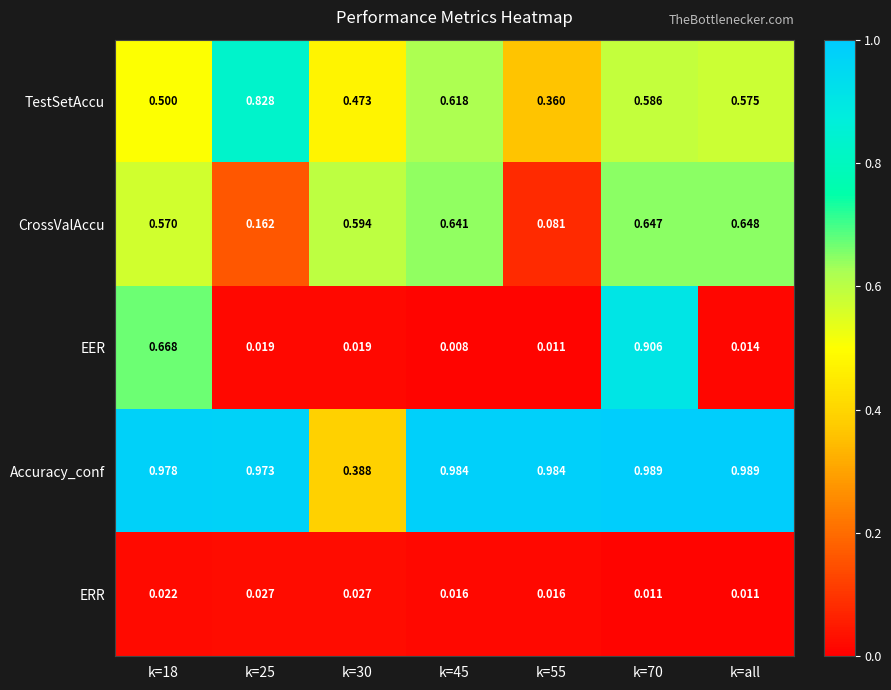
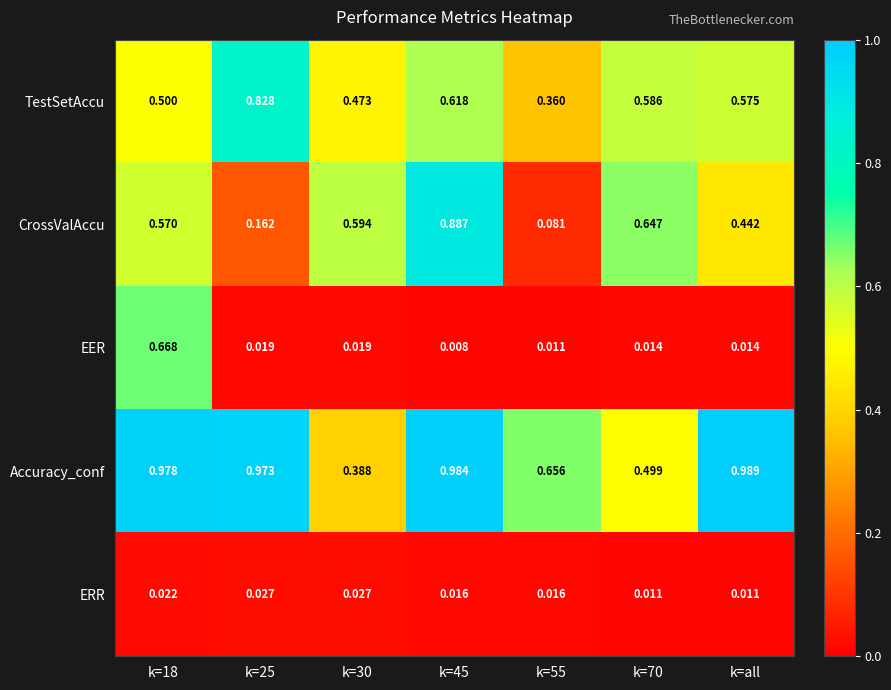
  {
    "TestSetAccu": {
      "k=18": 0.500,
      "k=25": 0.828,
      "k=30": 0.473,
      "k=45": 0.618,
      "k=55": 0.360,
      "k=70": 0.586,
      "k=all": 0.575
    },
    "CrossValAccu": {
      "k=18": 0.570,
      "k=25": 0.162,
      "k=30": 0.594,
-     "k=45": 0.641,
+     "k=45": 0.887,
      "k=55": 0.081,
      "k=70": 0.647,
-     "k=all": 0.648
+     "k=all": 0.442
    },
    "EER": {
      "k=18": 0.668,
      "k=25": 0.019,
      "k=30": 0.019,
      "k=45": 0.008,
      "k=55": 0.011,
-     "k=70": 0.906,
+     "k=70": 0.014,
      "k=all": 0.014
    },
    "Accuracy_conf": {
      "k=18": 0.978,
      "k=25": 0.973,
      "k=30": 0.388,
      "k=45": 0.984,
-     "k=55": 0.984,
-     "k=70": 0.989,
+     "k=55": 0.656,
+     "k=70": 0.499,
      "k=all": 0.989
    },
    "ERR": {
      "k=18": 0.022,
      "k=25": 0.027,
      "k=30": 0.027,
      "k=45": 0.016,
      "k=55": 0.016,
      "k=70": 0.011,
      "k=all": 0.011
    }
  }
